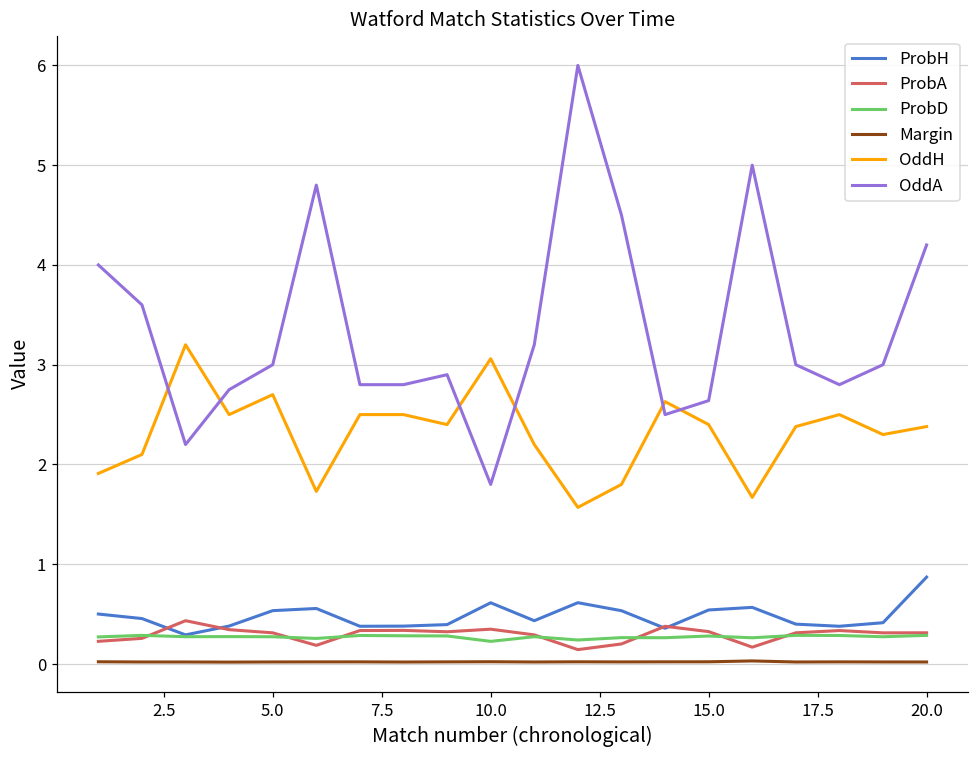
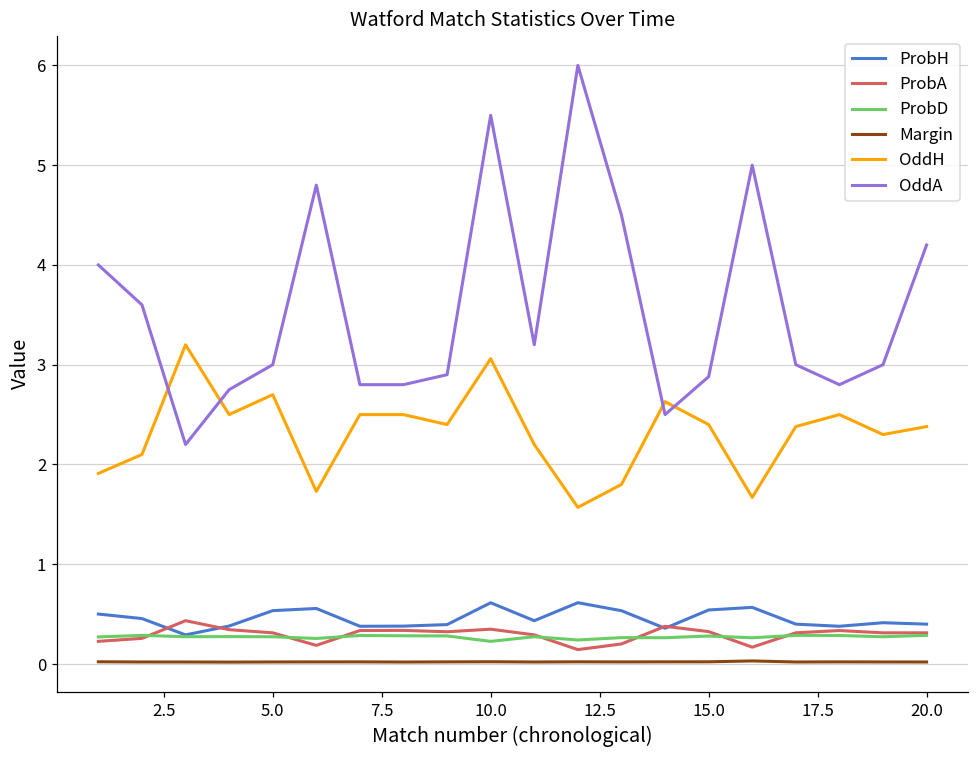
  {
    "ProbH": {
      "5.0": 0.5,
      "10.0": 0.6,
      "15.0": 0.5,
-     "20.0": 0.9
+     "20.0": 0.4
    },
    "ProbA": {
      "5.0": 0.3,
      "10.0": 0.3,
      "15.0": 0.3
    },
    "ProbD": {
      "5.0": 0.3,
      "10.0": 0.2,
      "15.0": 0.3
    },
    "Margin": {
      "5.0": 0.0,
      "10.0": 0.0,
      "15.0": 0.0,
      "20.0": 0.0
    },
    "OddH": {
      "5.0": 2.7,
      "10.0": 3.1,
      "15.0": 2.4,
      "20.0": 2.4
    },
    "OddA": {
      "5.0": 3.0,
-     "10.0": 1.8,
-     "15.0": 2.6,
+     "10.0": 5.5,
+     "15.0": 2.9,
      "20.0": 4.2
    }
  }
